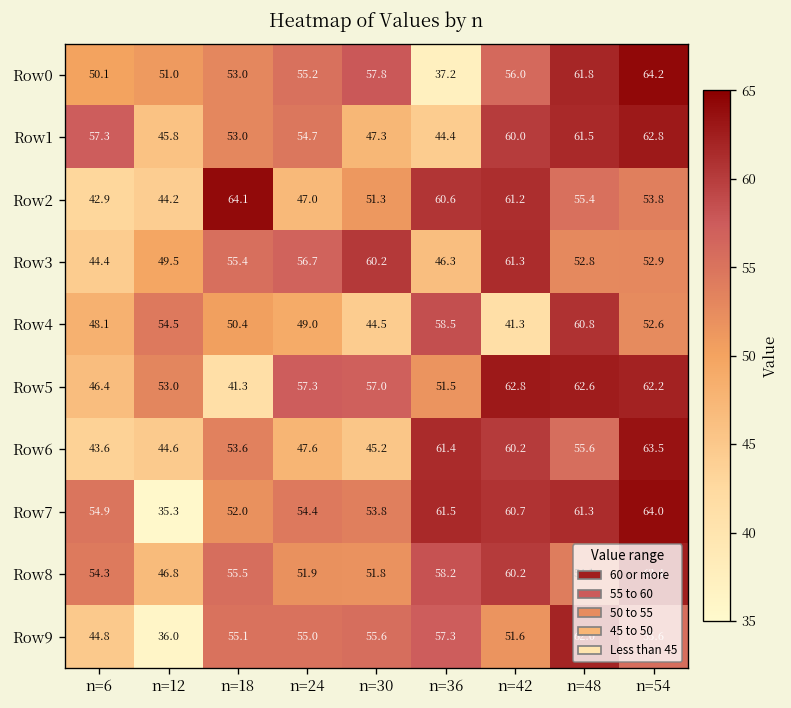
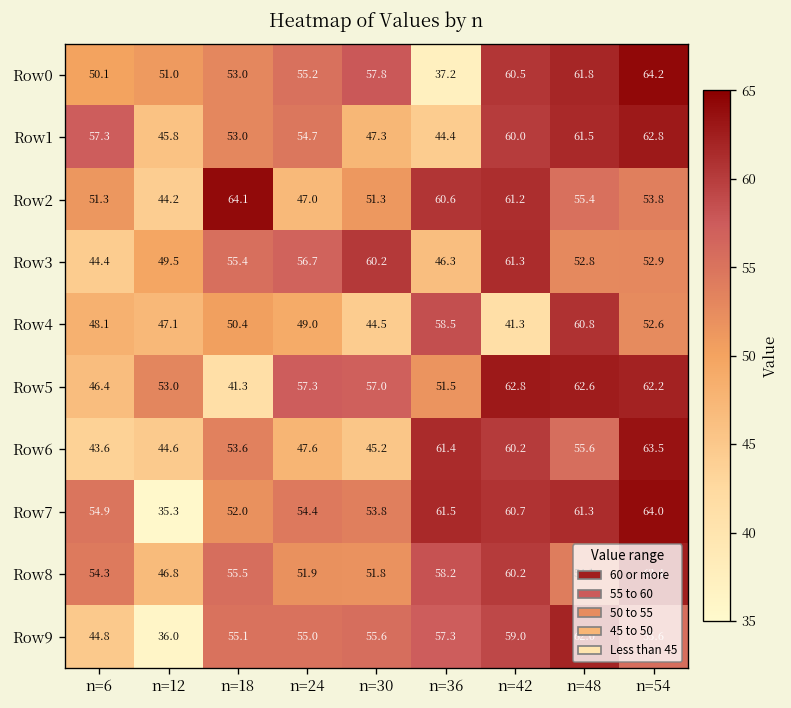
  {
    "Row0": {
      "n=6": 50.1,
      "n=12": 51.0,
      "n=18": 53.0,
      "n=24": 55.2,
      "n=30": 57.8,
      "n=36": 37.2,
-     "n=42": 56.0,
+     "n=42": 60.5,
      "n=48": 61.8,
      "n=54": 64.2
    },
    "Row1": {
      "n=6": 57.3,
      "n=12": 45.8,
      "n=18": 53.0,
      "n=24": 54.7,
      "n=30": 47.3,
      "n=36": 44.4,
      "n=42": 60.0,
      "n=48": 61.5,
      "n=54": 62.8
    },
    "Row2": {
-     "n=6": 42.9,
+     "n=6": 51.3,
      "n=12": 44.2,
      "n=18": 64.1,
      "n=24": 47.0,
      "n=30": 51.3,
      "n=36": 60.6,
      "n=42": 61.2,
      "n=48": 55.4,
      "n=54": 53.8
    },
    "Row3": {
      "n=6": 44.4,
      "n=12": 49.5,
      "n=18": 55.4,
      "n=24": 56.7,
      "n=30": 60.2,
      "n=36": 46.3,
      "n=42": 61.3,
      "n=48": 52.8,
      "n=54": 52.9
    },
    "Row4": {
      "n=6": 48.1,
-     "n=12": 54.5,
+     "n=12": 47.1,
      "n=18": 50.4,
      "n=24": 49.0,
      "n=30": 44.5,
      "n=36": 58.5,
      "n=42": 41.3,
      "n=48": 60.8,
      "n=54": 52.6
    },
    "Row5": {
      "n=6": 46.4,
      "n=12": 53.0,
      "n=18": 41.3,
      "n=24": 57.3,
      "n=30": 57.0,
      "n=36": 51.5,
      "n=42": 62.8,
      "n=48": 62.6,
      "n=54": 62.2
    },
    "Row6": {
      "n=6": 43.6,
      "n=12": 44.6,
      "n=18": 53.6,
      "n=24": 47.6,
      "n=30": 45.2,
      "n=36": 61.4,
      "n=42": 60.2,
      "n=48": 55.6,
      "n=54": 63.5
    },
    "Row7": {
      "n=6": 54.9,
      "n=12": 35.3,
      "n=18": 52.0,
      "n=24": 54.4,
      "n=30": 53.8,
      "n=36": 61.5,
      "n=42": 60.7,
      "n=48": 61.3,
      "n=54": 64.0
    },
    "Row8": {
      "n=6": 54.3,
      "n=12": 46.8,
      "n=18": 55.5,
      "n=24": 51.9,
      "n=30": 51.8,
      "n=36": 58.2,
      "n=42": 60.2
    },
    "Row9": {
      "n=6": 44.8,
      "n=12": 36.0,
      "n=18": 55.1,
      "n=24": 55.0,
      "n=30": 55.6,
      "n=36": 57.3,
-     "n=42": 51.6
+     "n=42": 59.0
    }
  }
